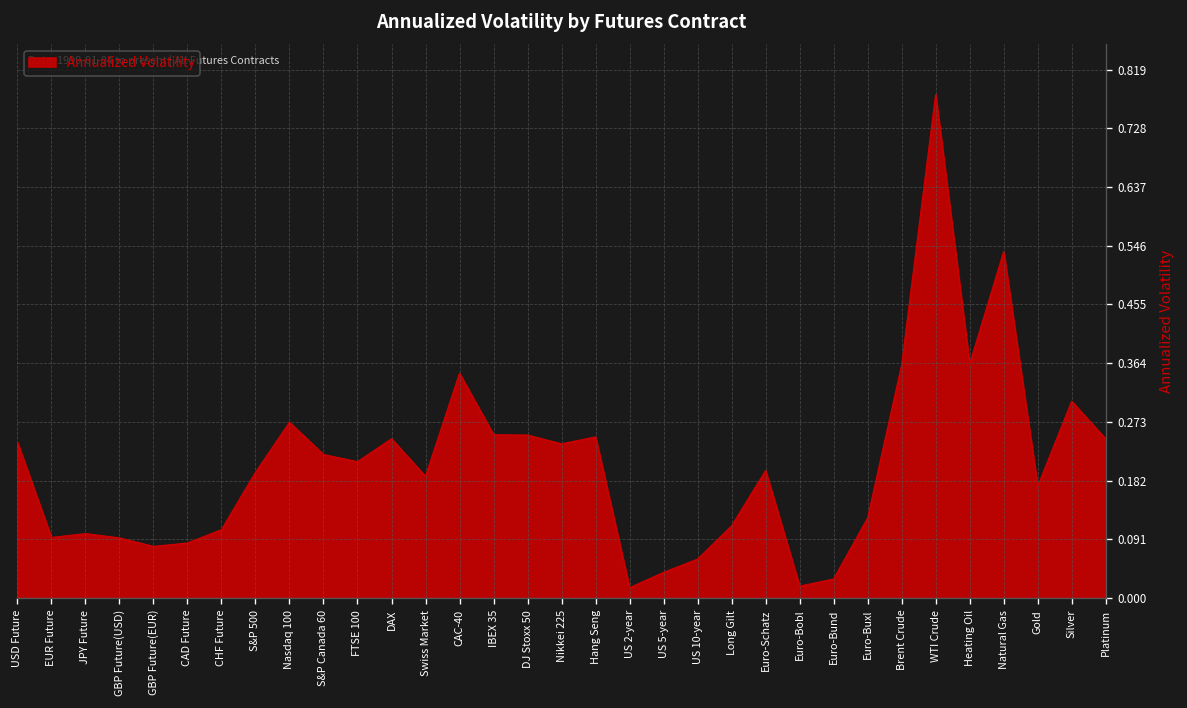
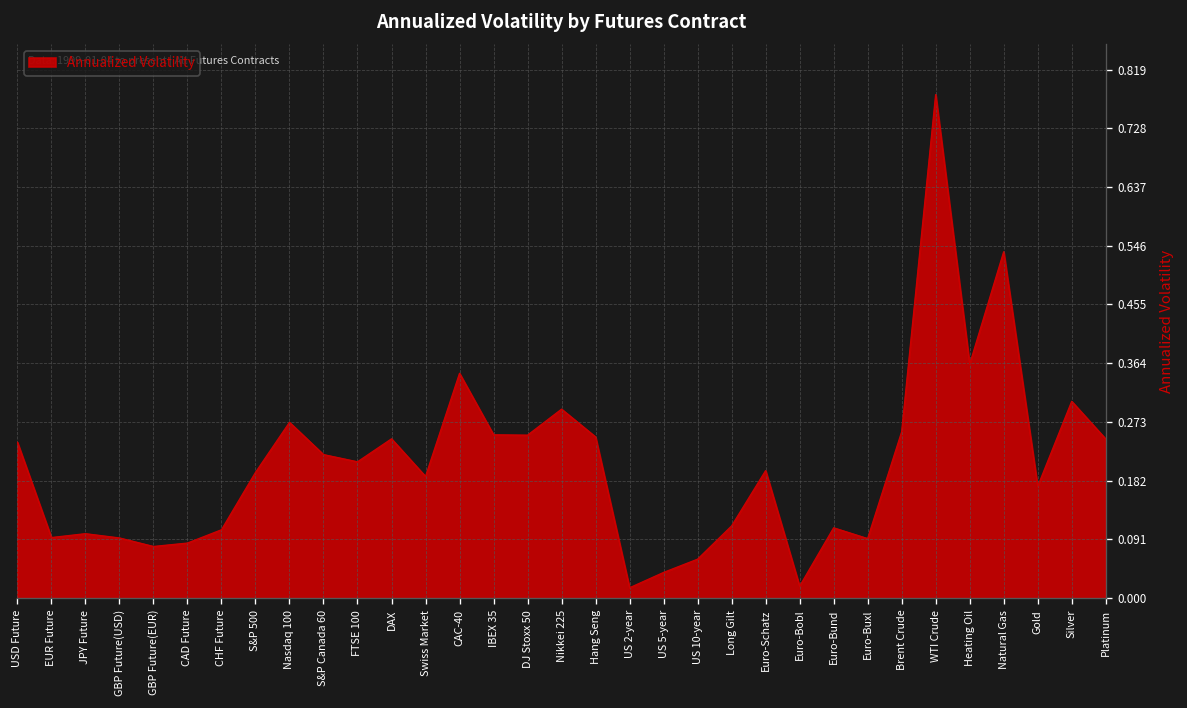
  {
    "USD Future": 0.24,
    "EUR Future": 0.09,
    "JPY Future": 0.10,
    "GBP Future(USD)": 0.09,
    "GBP Future(EUR)": 0.08,
    "CAD Future": 0.09,
    "CHF Future": 0.11,
    "S&P 500": 0.19,
    "Nasdaq 100": 0.27,
    "S&P Canada 60": 0.22,
    "FTSE 100": 0.21,
    "DAX": 0.25,
    "Swiss Market": 0.19,
    "CAC-40": 0.35,
    "IBEX 35": 0.25,
    "DJ Stoxx 50": 0.25,
-   "Nikkei 225": 0.24,
+   "Nikkei 225": 0.29,
    "Hang Seng": 0.25,
    "US 2-year": 0.02,
    "US 5-year": 0.04,
    "US 10-year": 0.06,
    "Long Gilt": 0.11,
    "Euro-Schatz": 0.20,
    "Euro-Bobl": 0.02,
-   "Euro-Bund": 0.03,
-   "Euro-Buxl": 0.12,
-   "Brent Crude": 0.36,
+   "Euro-Bund": 0.11,
+   "Euro-Buxl": 0.09,
+   "Brent Crude": 0.26,
    "WTI Crude": 0.78,
    "Heating Oil": 0.36,
    "Natural Gas": 0.54,
    "Gold": 0.17,
    "Silver": 0.30,
    "Platinum": 0.25
  }
